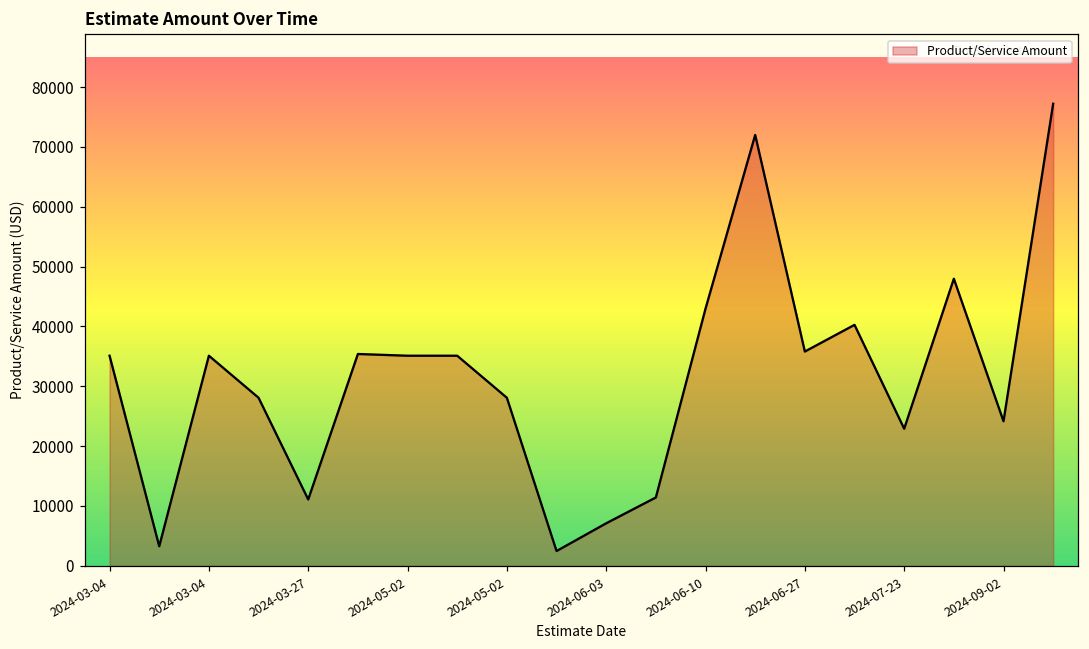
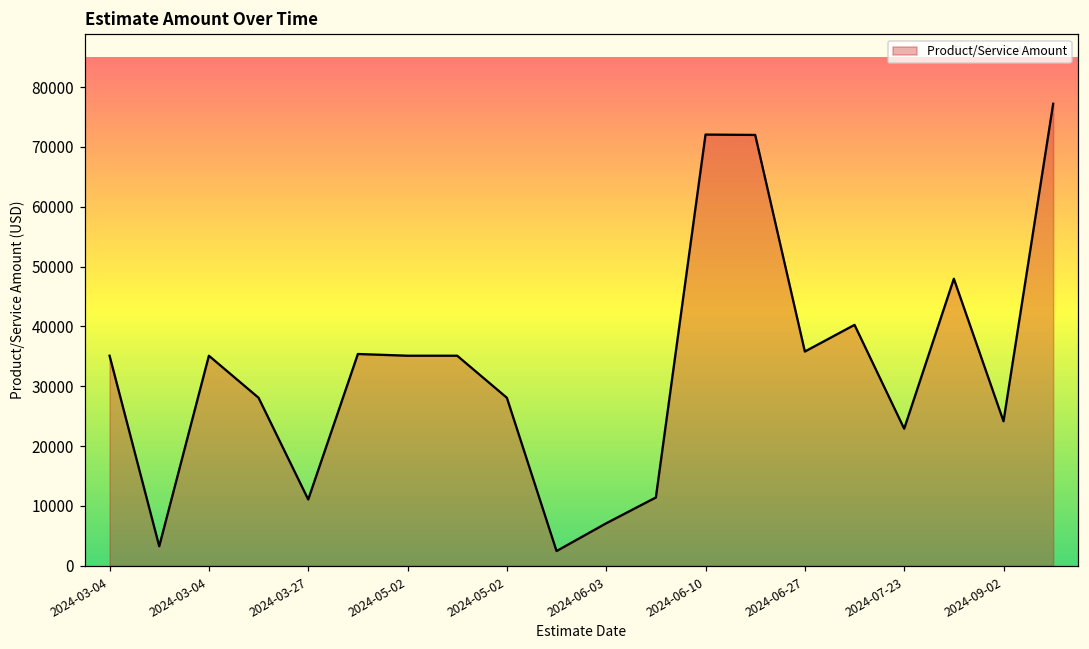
  {
    "2024-03-27": 11000,
-   "2024-06-10": 43000,
+   "2024-06-10": 72000,
    "2024-07-23": 23000,
    "2024-09-02": 24000
  }
